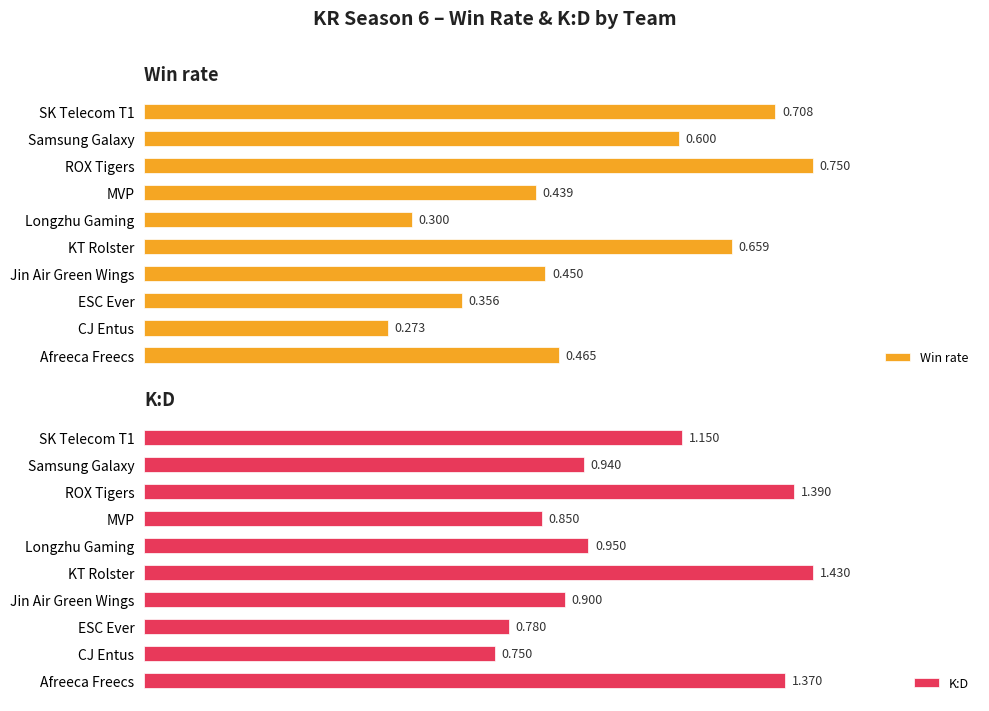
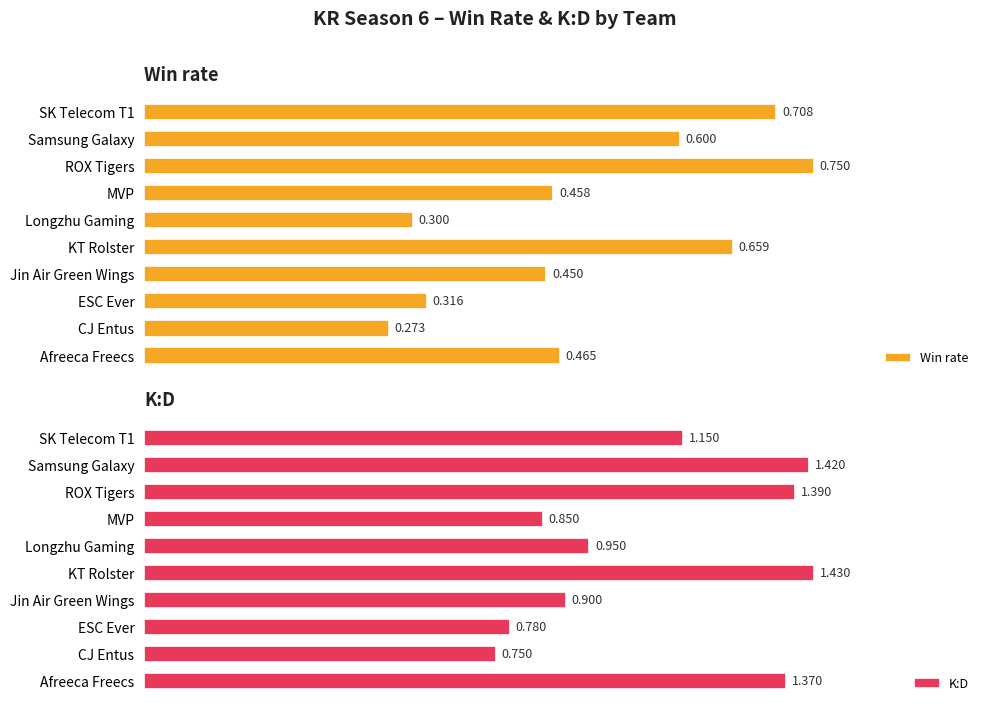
  {
    "Win rate": {
      "SK Telecom T1": 0.708,
      "Samsung Galaxy": 0.600,
      "ROX Tigers": 0.750,
-     "MVP": 0.439,
+     "MVP": 0.458,
      "Longzhu Gaming": 0.300,
      "KT Rolster": 0.659,
      "Jin Air Green Wings": 0.450,
-     "ESC Ever": 0.356,
+     "ESC Ever": 0.316,
      "CJ Entus": 0.273,
      "Afreeca Freecs": 0.465
    },
    "K:D": {
      "SK Telecom T1": 1.150,
-     "Samsung Galaxy": 0.940,
+     "Samsung Galaxy": 1.420,
      "ROX Tigers": 1.390,
      "MVP": 0.850,
      "Longzhu Gaming": 0.950,
      "KT Rolster": 1.430,
      "Jin Air Green Wings": 0.900,
      "ESC Ever": 0.780,
      "CJ Entus": 0.750,
      "Afreeca Freecs": 1.370
    }
  }
